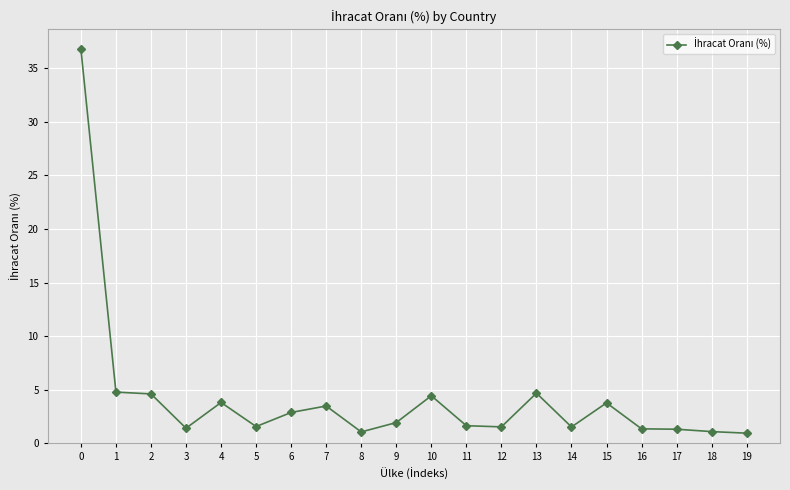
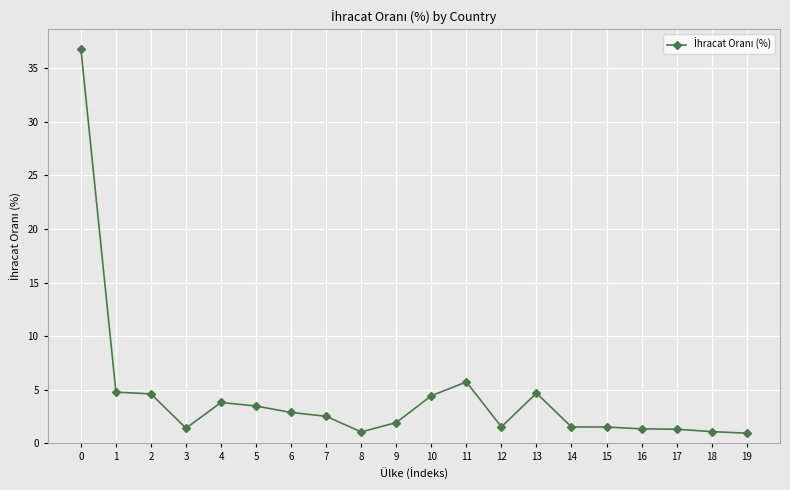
  {
    "0": 36.8,
    "1": 4.8,
    "2": 4.6,
    "3": 1.4,
    "4": 3.8,
-   "5": 1.6,
+   "5": 3.5,
    "6": 2.9,
-   "7": 3.5,
+   "7": 2.5,
    "8": 1.1,
    "9": 1.9,
    "10": 4.4,
-   "11": 1.7,
+   "11": 5.7,
    "12": 1.5,
    "13": 4.7,
    "14": 1.5,
-   "15": 3.8,
+   "15": 1.5,
    "16": 1.4,
    "17": 1.3,
    "18": 1.1,
    "19": 1.0
  }
